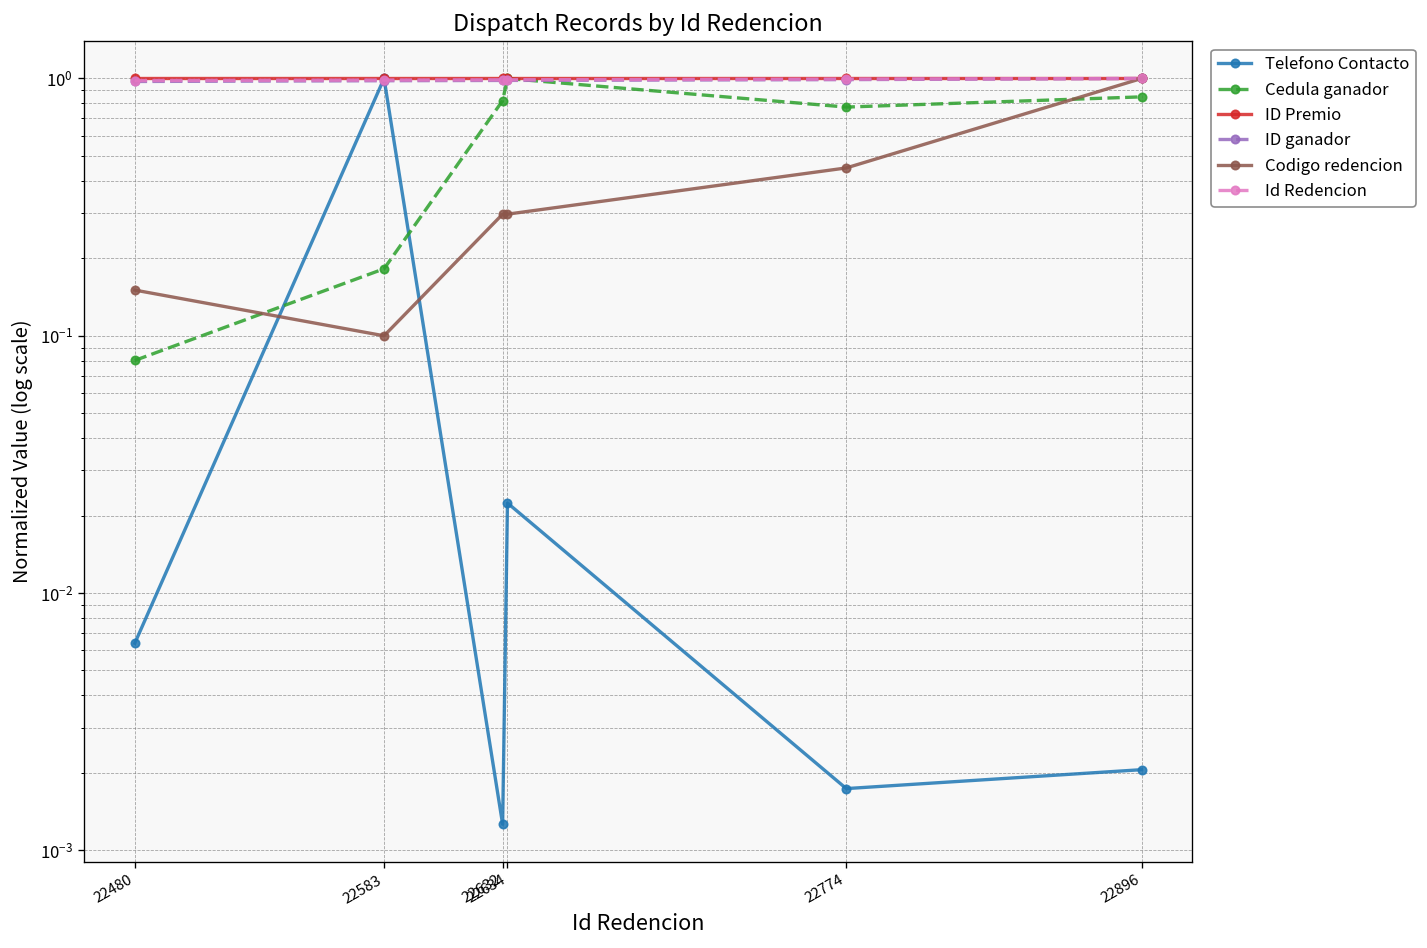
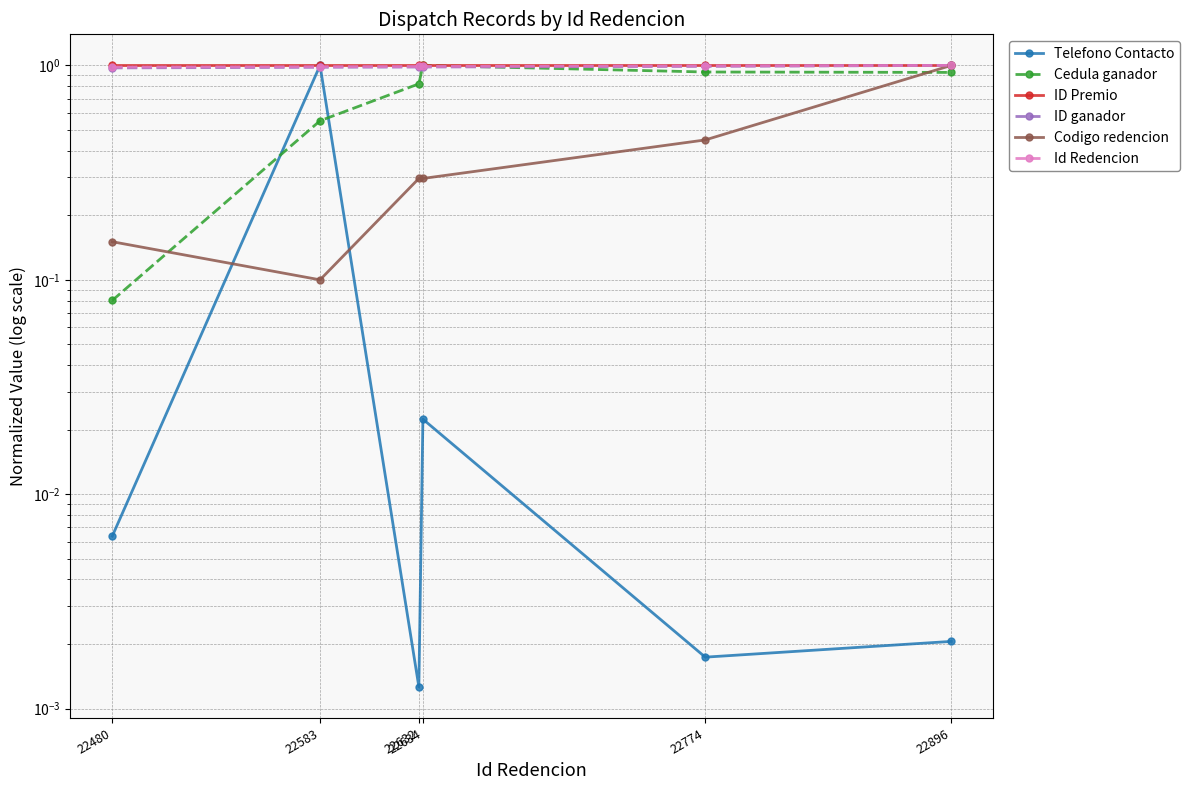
  {
    "Telefono Contacto": {
      "22480": 0.0064,
      "22632": 0.0013,
      "22634": 0.022,
      "22774": 0.0017,
      "22896": 0.0021
    },
    "Cedula ganador": {
      "22480": 0.08,
-     "22583": 0.18,
+     "22583": 0.55,
      "22632": 0.82,
-     "22774": 0.77,
-     "22896": 0.85
+     "22774": 0.9,
+     "22896": 0.93
    },
    "Codigo redencion": {
      "22480": 0.15,
      "22583": 0.10,
      "22632": 0.30,
      "22634": 0.30,
      "22774": 0.45
    }
  }
